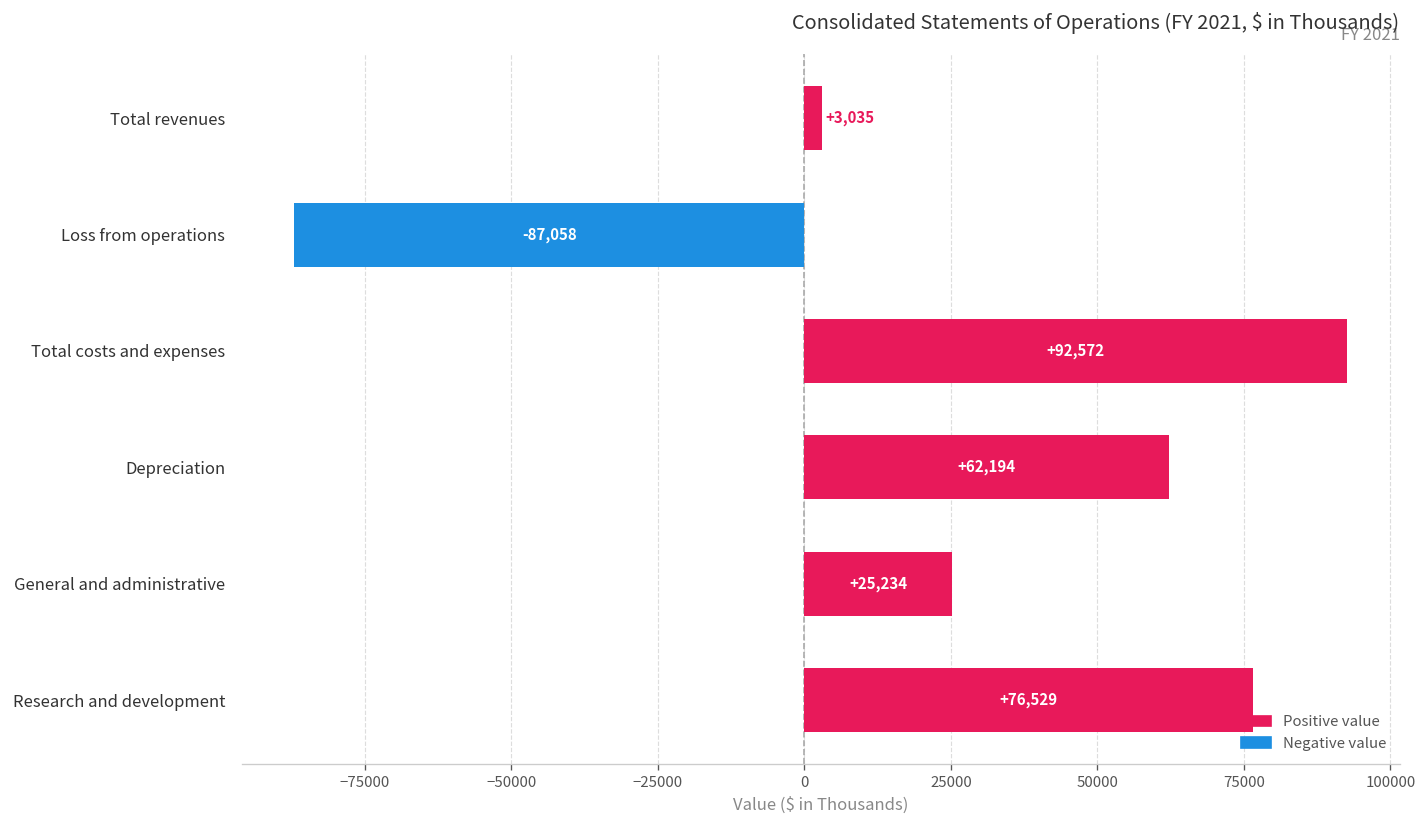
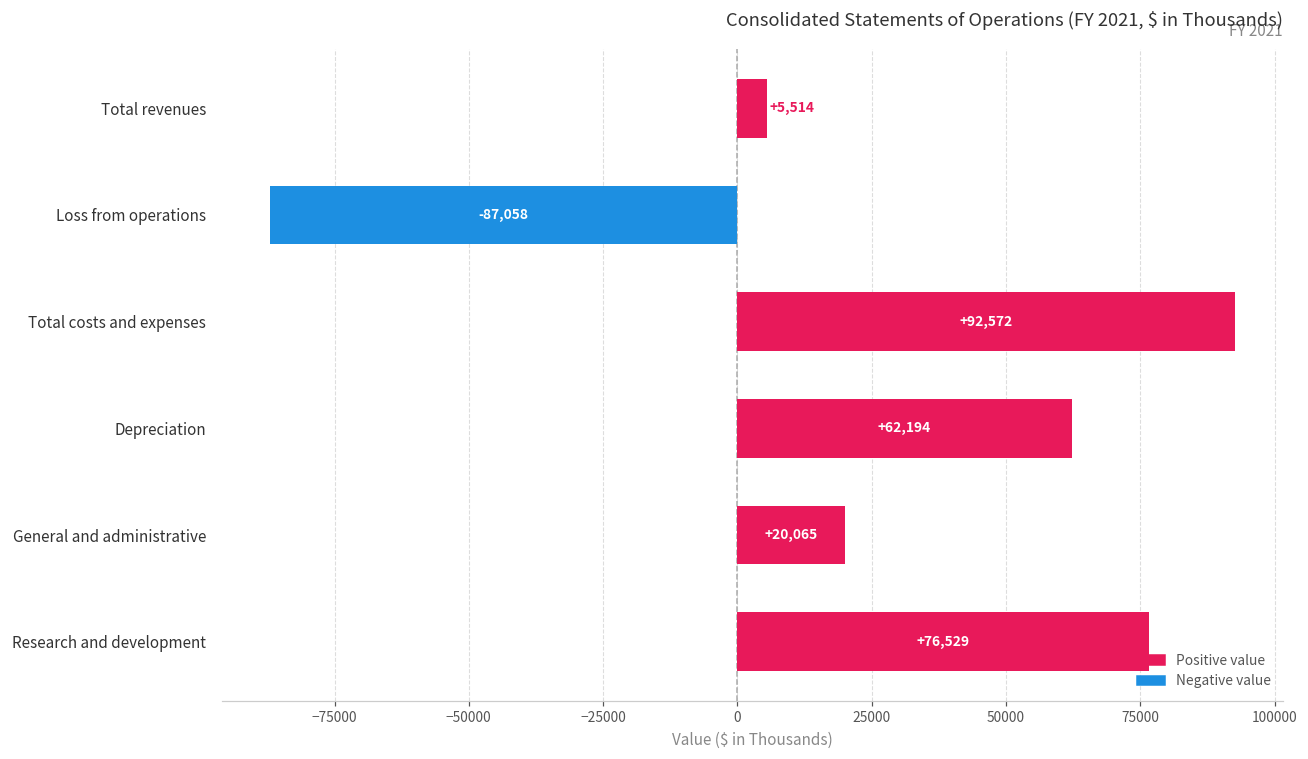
  {
-   "Total revenues": "+3,035",
+   "Total revenues": "+5,514",
    "Loss from operations": "-87,058",
    "Total costs and expenses": "+92,572",
    "Depreciation": "+62,194",
-   "General and administrative": "+25,234",
+   "General and administrative": "+20,065",
    "Research and development": "+76,529"
  }
